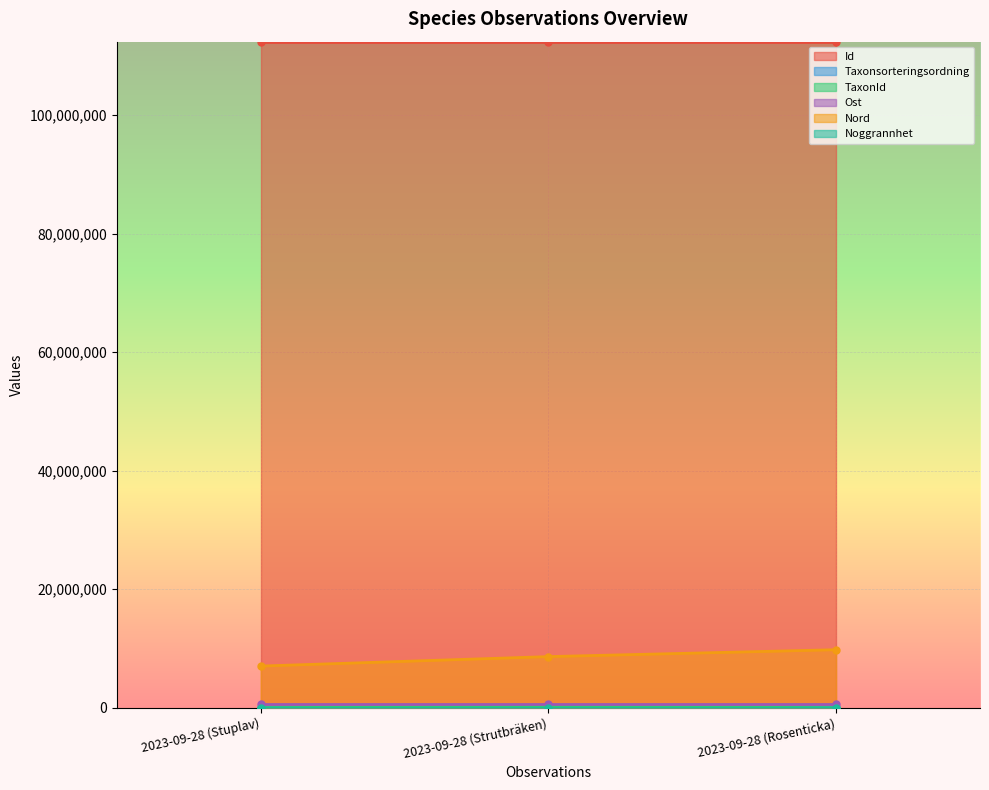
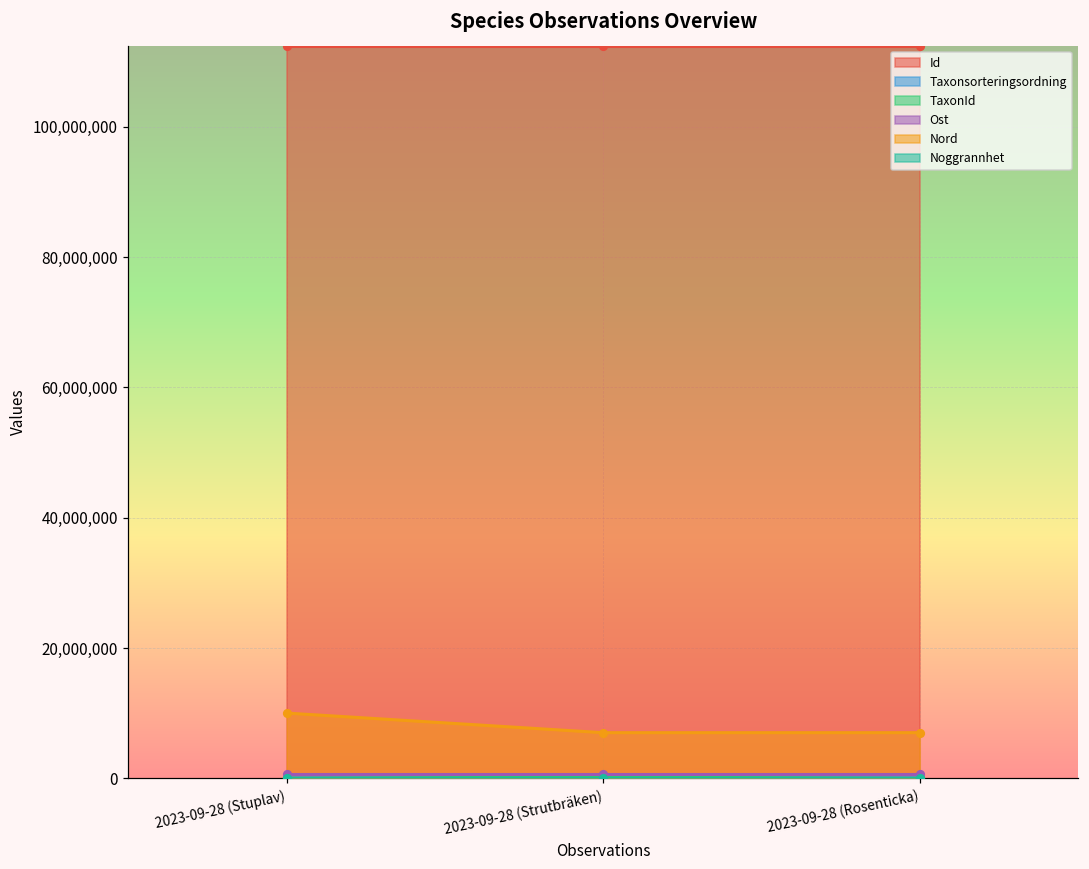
  {
    "Id": {
      "2023-09-28 (Stuplav)": "112,000,000",
      "2023-09-28 (Strutbräken)": "112,000,000",
      "2023-09-28 (Rosenticka)": "112,000,000"
    },
    "Ost": {
      "2023-09-28 (Stuplav)": "1,000,000",
      "2023-09-28 (Rosenticka)": "1,000,000"
    },
    "Nord": {
-     "2023-09-28 (Stuplav)": "7,000,000",
-     "2023-09-28 (Strutbräken)": "9,000,000",
-     "2023-09-28 (Rosenticka)": "10,000,000"
+     "2023-09-28 (Stuplav)": "10,000,000",
+     "2023-09-28 (Strutbräken)": "7,000,000",
+     "2023-09-28 (Rosenticka)": "7,000,000"
    }
  }
